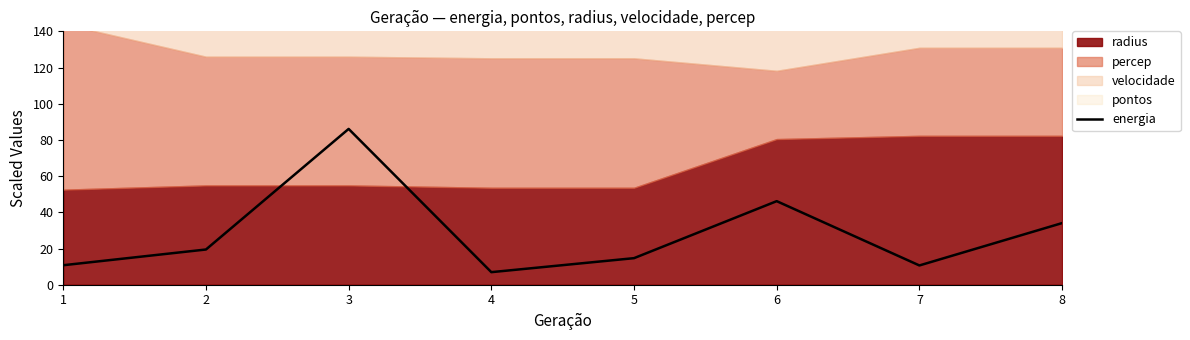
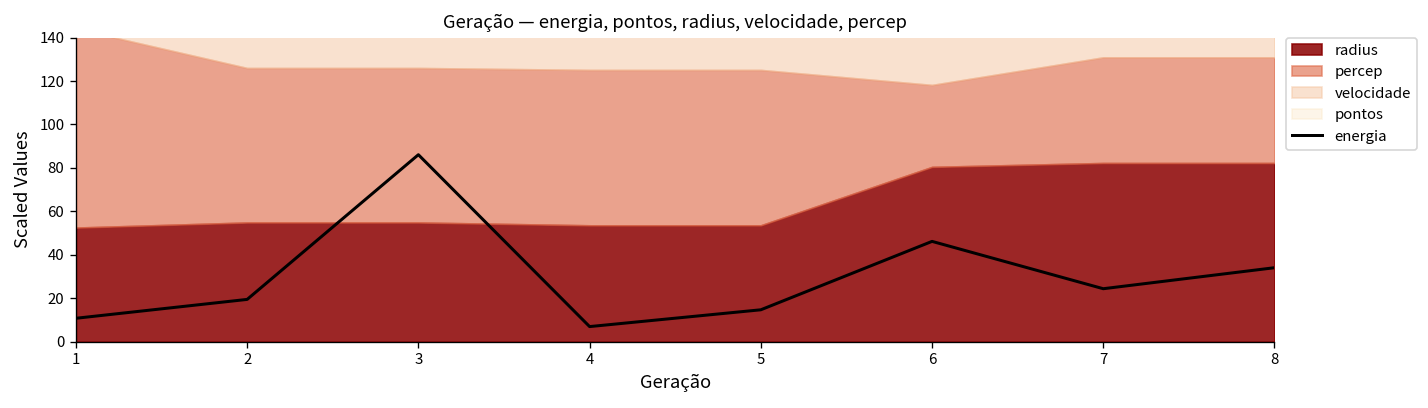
  {
    "energia": {
      "1": 11,
      "2": 19,
      "3": 86,
      "4": 7,
      "5": 15,
      "6": 46,
-     "7": 11,
+     "7": 24,
      "8": 34
    },
    "radius": {
      "1": 53,
      "2": 55,
      "3": 55,
      "4": 54,
      "5": 54,
      "6": 80,
      "7": 82,
      "8": 82
    },
    "percep": {
      "2": 71,
      "3": 71,
      "4": 72,
      "5": 72,
      "6": 38,
      "7": 49,
      "8": 49
    }
  }
